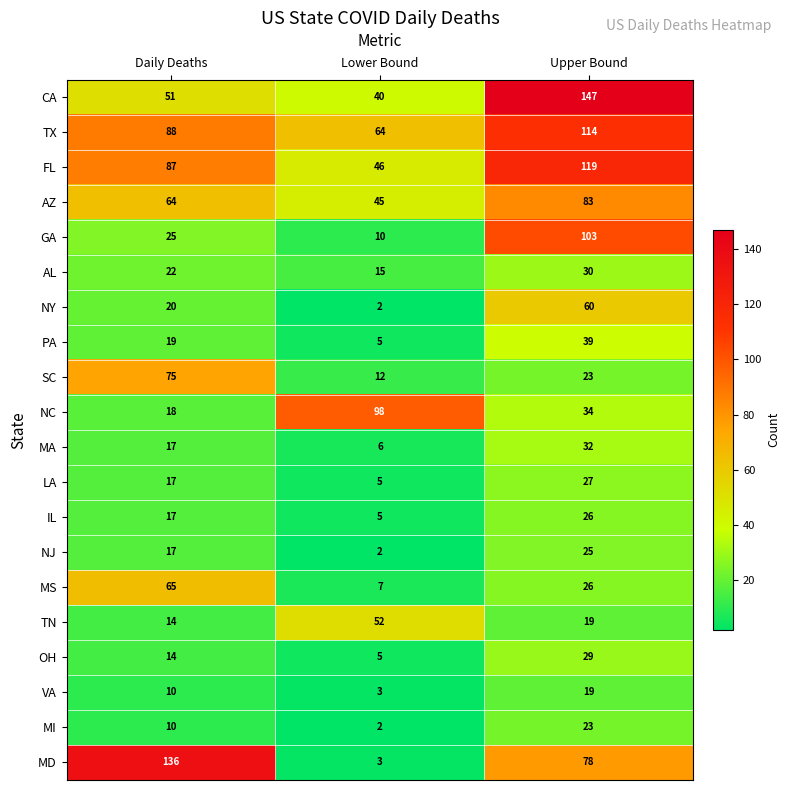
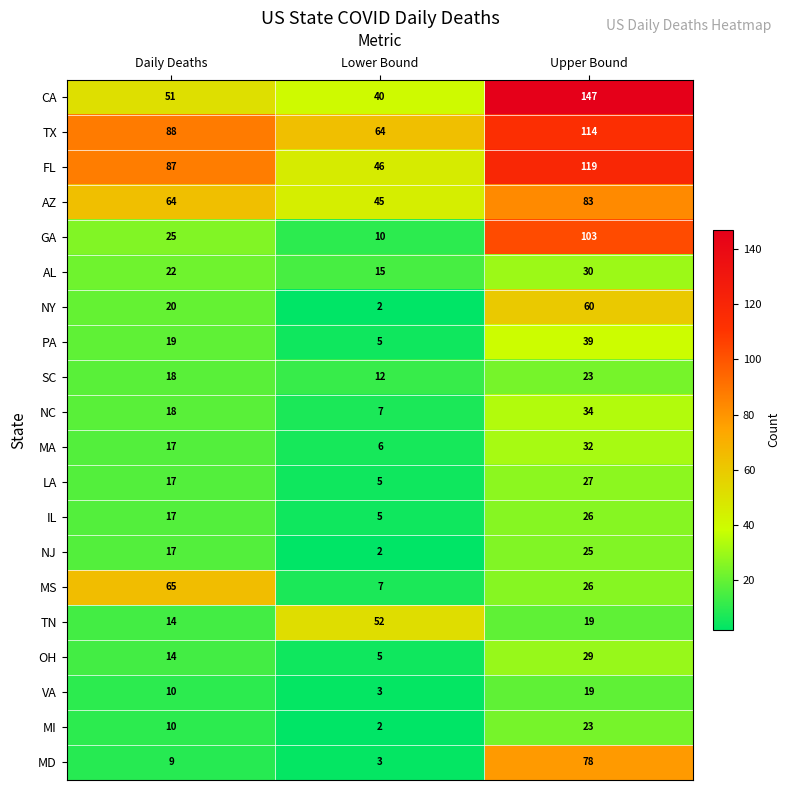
  {
    "CA": {
      "Daily Deaths": 51,
      "Lower Bound": 40,
      "Upper Bound": 147
    },
    "TX": {
      "Daily Deaths": 88,
      "Lower Bound": 64,
      "Upper Bound": 114
    },
    "FL": {
      "Daily Deaths": 87,
      "Lower Bound": 46,
      "Upper Bound": 119
    },
    "AZ": {
      "Daily Deaths": 64,
      "Lower Bound": 45,
      "Upper Bound": 83
    },
    "GA": {
      "Daily Deaths": 25,
      "Lower Bound": 10,
      "Upper Bound": 103
    },
    "AL": {
      "Daily Deaths": 22,
      "Lower Bound": 15,
      "Upper Bound": 30
    },
    "NY": {
      "Daily Deaths": 20,
      "Lower Bound": 2,
      "Upper Bound": 60
    },
    "PA": {
      "Daily Deaths": 19,
      "Lower Bound": 5,
      "Upper Bound": 39
    },
    "SC": {
-     "Daily Deaths": 75,
+     "Daily Deaths": 18,
      "Lower Bound": 12,
      "Upper Bound": 23
    },
    "NC": {
      "Daily Deaths": 18,
-     "Lower Bound": 98,
+     "Lower Bound": 7,
      "Upper Bound": 34
    },
    "MA": {
      "Daily Deaths": 17,
      "Lower Bound": 6,
      "Upper Bound": 32
    },
    "LA": {
      "Daily Deaths": 17,
      "Lower Bound": 5,
      "Upper Bound": 27
    },
    "IL": {
      "Daily Deaths": 17,
      "Lower Bound": 5,
      "Upper Bound": 26
    },
    "NJ": {
      "Daily Deaths": 17,
      "Lower Bound": 2,
      "Upper Bound": 25
    },
    "MS": {
      "Daily Deaths": 65,
      "Lower Bound": 7,
      "Upper Bound": 26
    },
    "TN": {
      "Daily Deaths": 14,
      "Lower Bound": 52,
      "Upper Bound": 19
    },
    "OH": {
      "Daily Deaths": 14,
      "Lower Bound": 5,
      "Upper Bound": 29
    },
    "VA": {
      "Daily Deaths": 10,
      "Lower Bound": 3,
      "Upper Bound": 19
    },
    "MI": {
      "Daily Deaths": 10,
      "Lower Bound": 2,
      "Upper Bound": 23
    },
    "MD": {
-     "Daily Deaths": 136,
+     "Daily Deaths": 9,
      "Lower Bound": 3,
      "Upper Bound": 78
    }
  }
